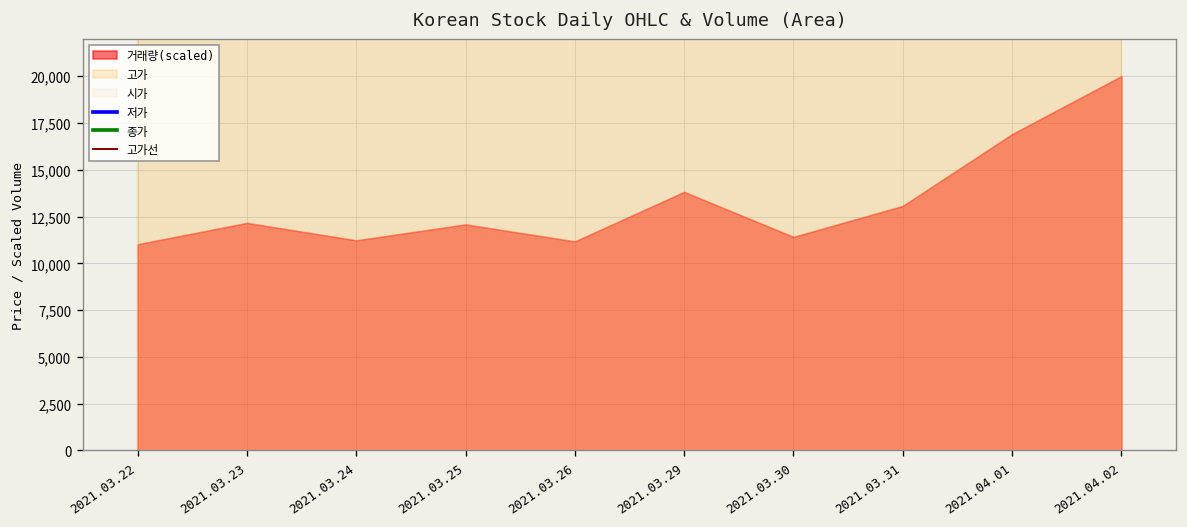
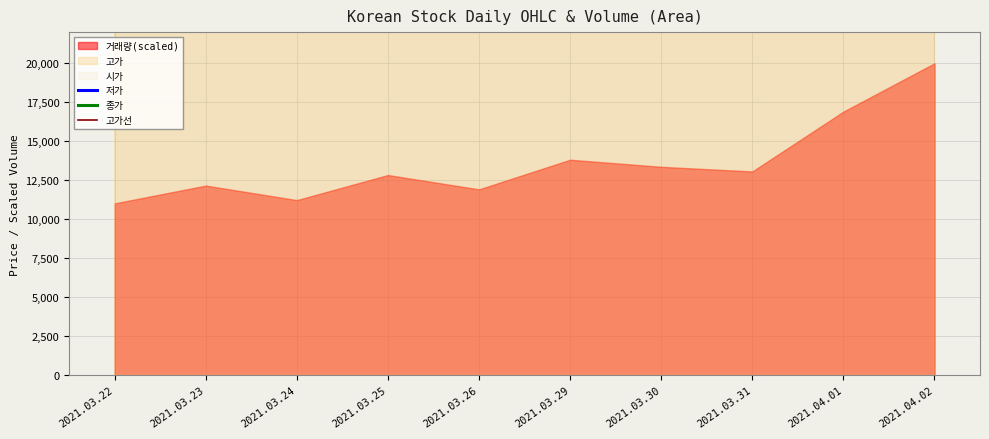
  {
    "거래량(scaled)": {
      "2021.03.22": "11,000",
      "2021.03.23": "12,200",
      "2021.03.24": "11,200",
-     "2021.03.25": "12,100",
-     "2021.03.26": "11,200",
+     "2021.03.25": "12,800",
+     "2021.03.26": "11,900",
      "2021.03.29": "13,800",
-     "2021.03.30": "11,400",
+     "2021.03.30": "13,400",
      "2021.03.31": "13,100",
      "2021.04.01": "16,900",
      "2021.04.02": "20,000"
    }
  }
